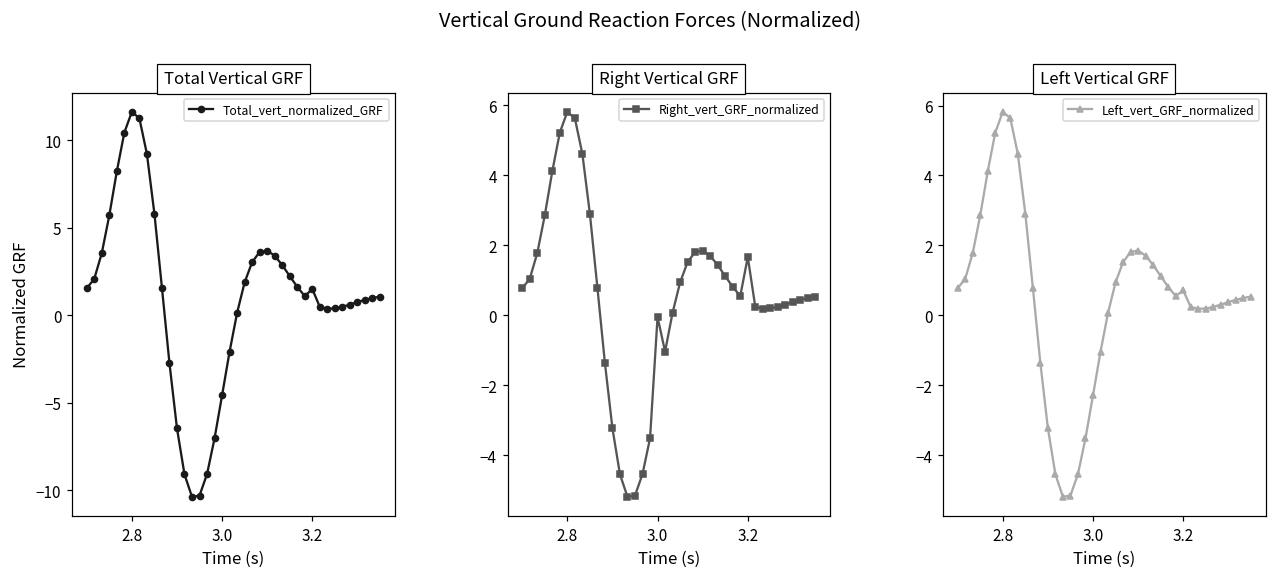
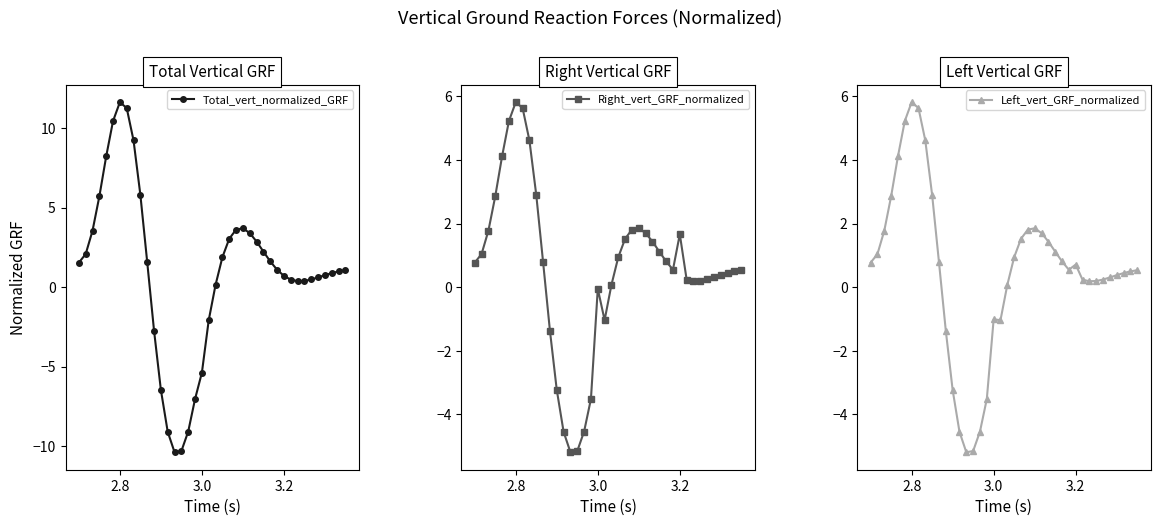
  {
    "Total Vertical GRF": {
      "2.8": 11.6,
-     "3.0": -4.6,
-     "3.2": 1.5
+     "3.0": -5.4,
+     "3.2": 0.7
    },
    "Right Vertical GRF": {
      "2.8": 5.8,
      "3.0": 0.0,
      "3.2": 1.7
    },
    "Left Vertical GRF": {
      "2.8": 5.8,
-     "3.0": -2.3,
+     "3.0": -1.0,
      "3.2": 0.7
    }
  }
